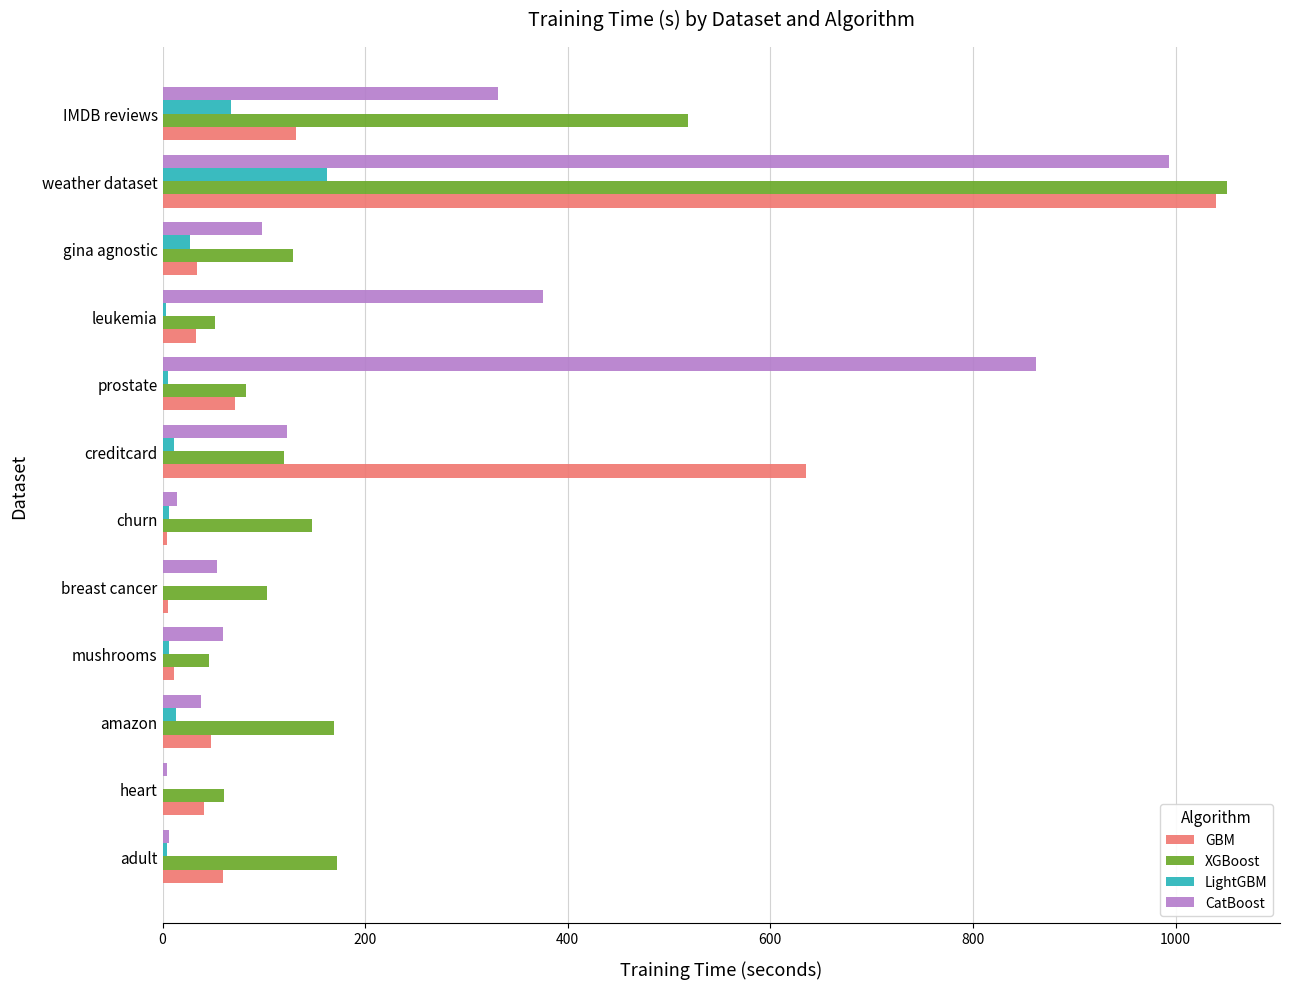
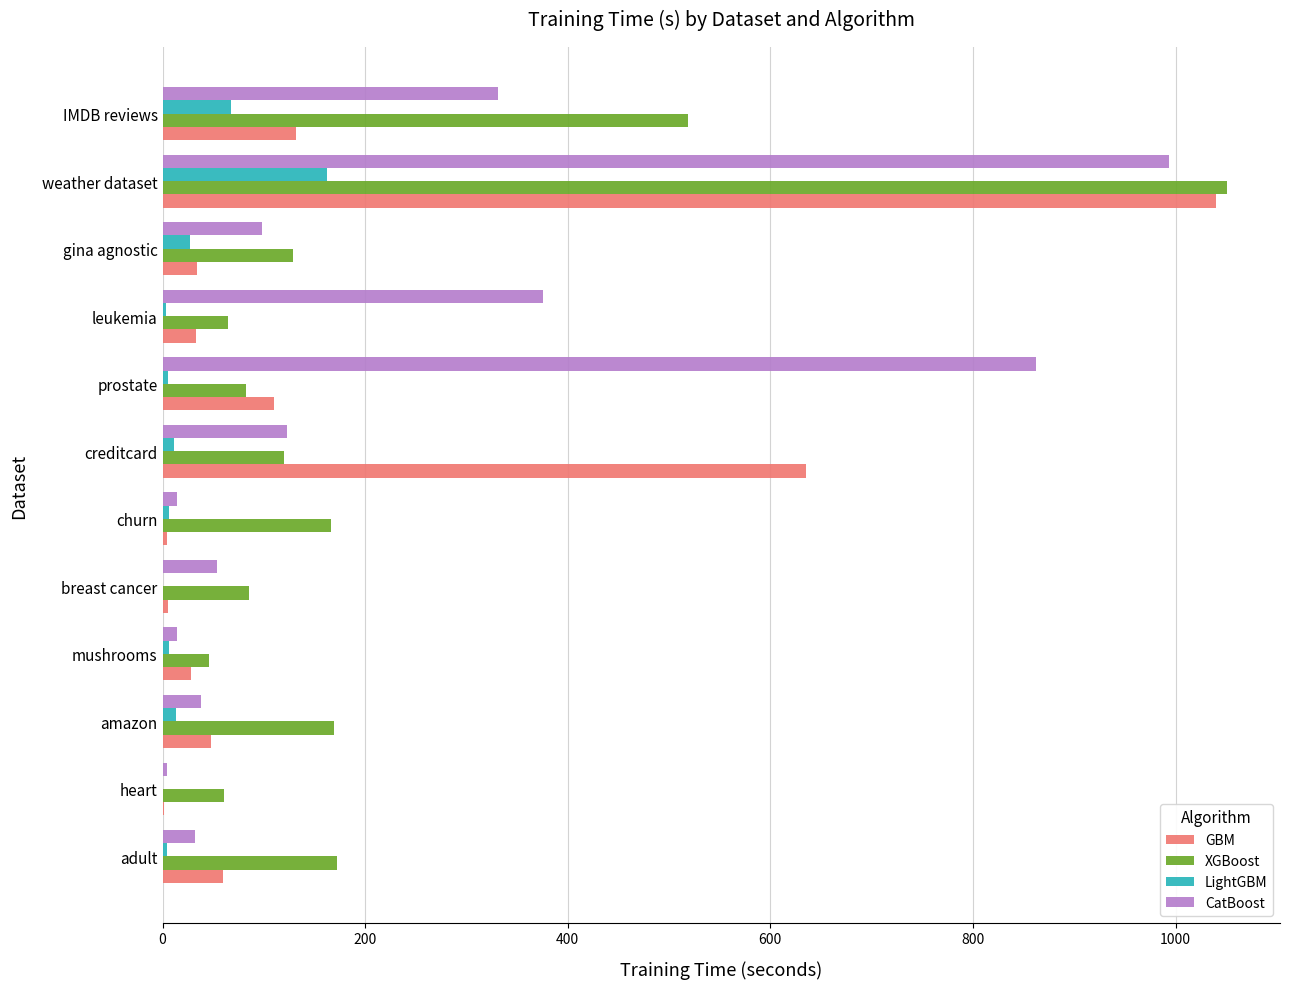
  {
    "GBM": {
      "IMDB reviews": 132,
      "weather dataset": 1040,
      "gina agnostic": 34,
      "leukemia": 33,
-     "prostate": 71,
+     "prostate": 110,
      "creditcard": 635,
      "churn": 4,
      "breast cancer": 5,
-     "mushrooms": 12,
+     "mushrooms": 28,
      "amazon": 48,
-     "heart": 41,
+     "heart": 1,
      "adult": 60
    },
    "XGBoost": {
      "IMDB reviews": 519,
      "weather dataset": 1051,
      "gina agnostic": 129,
-     "leukemia": 52,
+     "leukemia": 65,
      "prostate": 83,
      "creditcard": 120,
-     "churn": 147,
-     "breast cancer": 104,
+     "churn": 167,
+     "breast cancer": 85,
      "mushrooms": 46,
      "amazon": 169,
      "heart": 60,
      "adult": 172
    },
    "LightGBM": {
      "IMDB reviews": 67,
      "weather dataset": 162,
      "gina agnostic": 27,
      "leukemia": 3,
      "prostate": 6,
      "creditcard": 12,
      "churn": 7,
      "mushrooms": 6,
      "amazon": 14,
      "adult": 4
    },
    "CatBoost": {
      "IMDB reviews": 331,
      "weather dataset": 994,
      "gina agnostic": 98,
      "leukemia": 375,
      "prostate": 863,
      "creditcard": 123,
      "churn": 14,
      "breast cancer": 54,
-     "mushrooms": 60,
+     "mushrooms": 14,
      "amazon": 38,
      "heart": 4,
-     "adult": 7
+     "adult": 32
    }
  }
